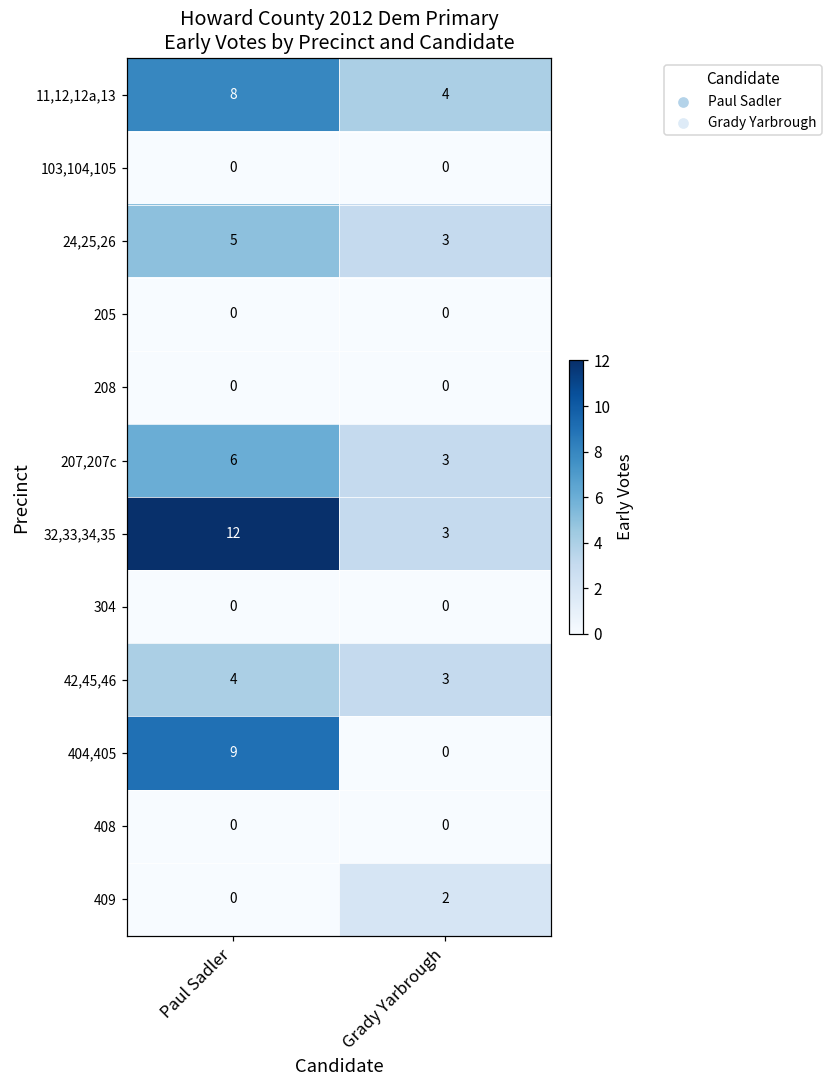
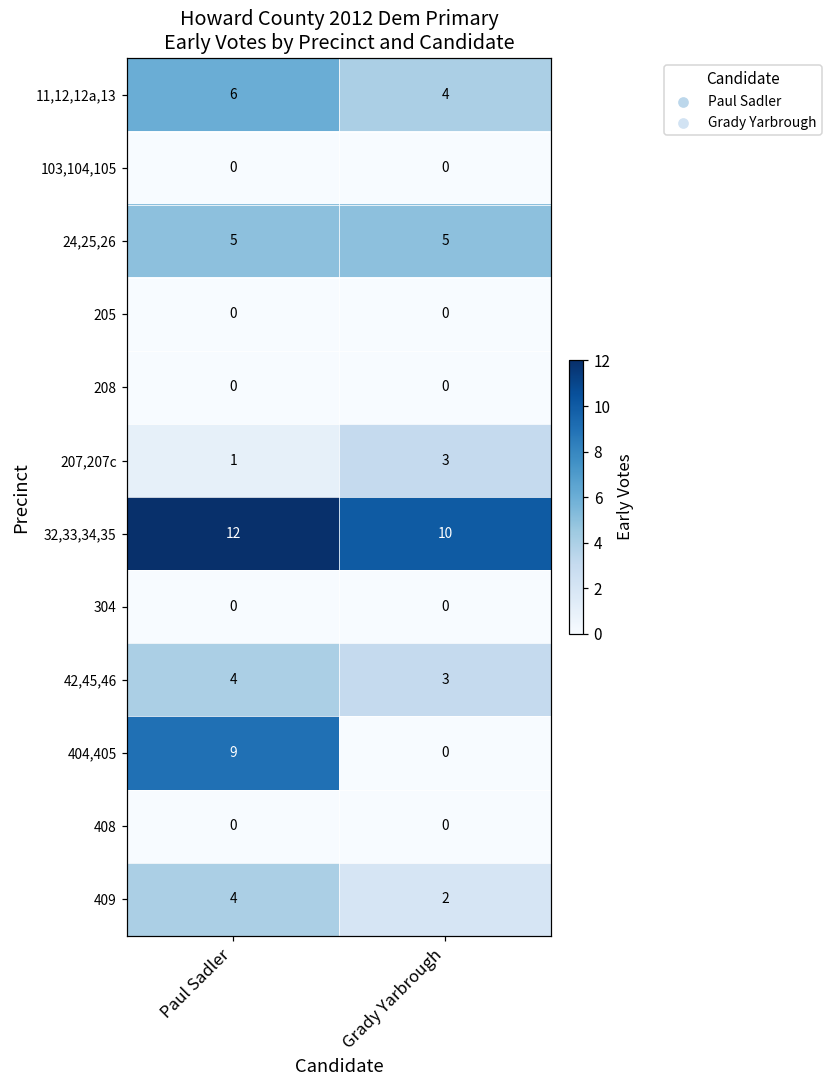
  {
    "11,12,12a,13": {
-     "Paul Sadler": 8,
+     "Paul Sadler": 6,
      "Grady Yarbrough": 4
    },
    "103,104,105": {
      "Paul Sadler": 0,
      "Grady Yarbrough": 0
    },
    "24,25,26": {
      "Paul Sadler": 5,
-     "Grady Yarbrough": 3
+     "Grady Yarbrough": 5
    },
    "205": {
      "Paul Sadler": 0,
      "Grady Yarbrough": 0
    },
    "208": {
      "Paul Sadler": 0,
      "Grady Yarbrough": 0
    },
    "207,207c": {
-     "Paul Sadler": 6,
+     "Paul Sadler": 1,
      "Grady Yarbrough": 3
    },
    "32,33,34,35": {
      "Paul Sadler": 12,
-     "Grady Yarbrough": 3
+     "Grady Yarbrough": 10
    },
    "304": {
      "Paul Sadler": 0,
      "Grady Yarbrough": 0
    },
    "42,45,46": {
      "Paul Sadler": 4,
      "Grady Yarbrough": 3
    },
    "404,405": {
      "Paul Sadler": 9,
      "Grady Yarbrough": 0
    },
    "408": {
      "Paul Sadler": 0,
      "Grady Yarbrough": 0
    },
    "409": {
-     "Paul Sadler": 0,
+     "Paul Sadler": 4,
      "Grady Yarbrough": 2
    }
  }
